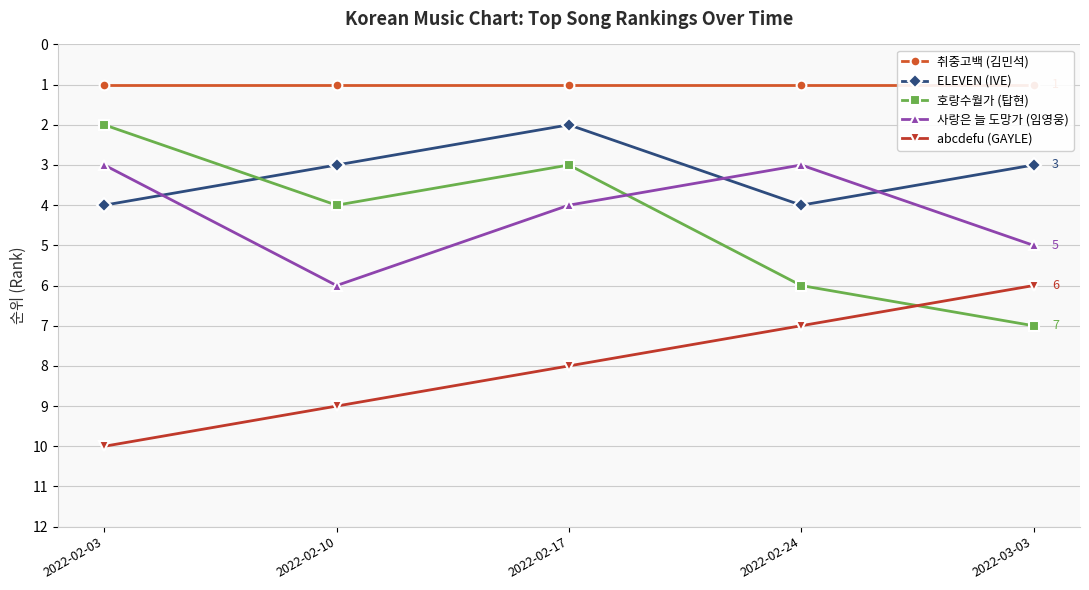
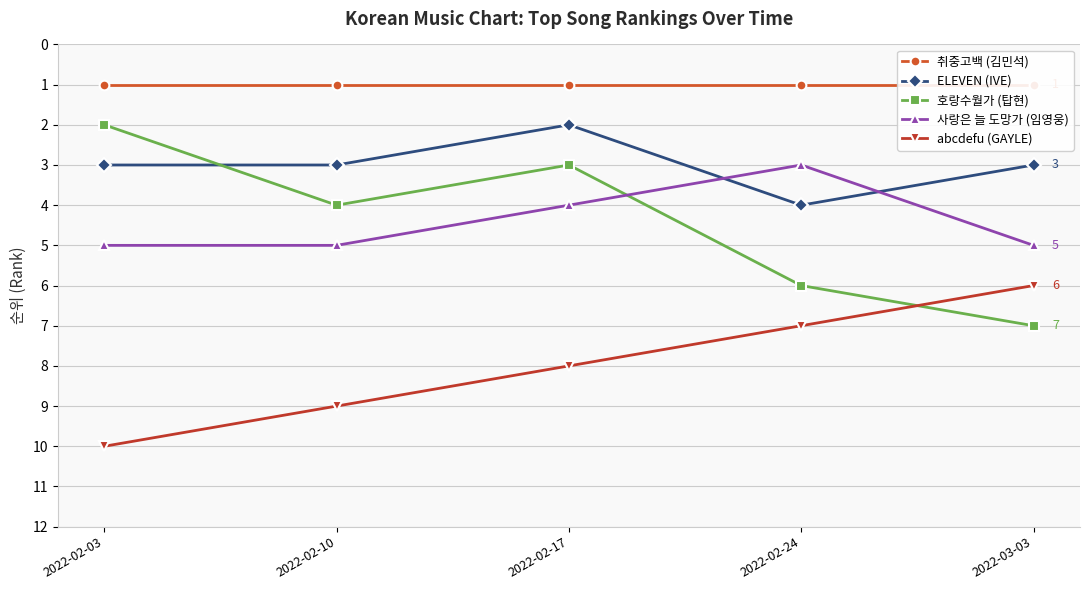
  {
    "ELEVEN (IVE)": {
-     "2022-02-03": 4,
+     "2022-02-03": 3,
      "2022-02-10": 3,
      "2022-02-17": 2,
      "2022-02-24": 4
    },
    "호랑수월가 (탑현)": {
      "2022-03-03": 7
    },
    "사랑은 늘 도망가 (임영웅)": {
-     "2022-02-03": 3,
-     "2022-02-10": 6,
+     "2022-02-03": 5,
+     "2022-02-10": 5,
      "2022-02-17": 4,
      "2022-02-24": 3
    }
  }
